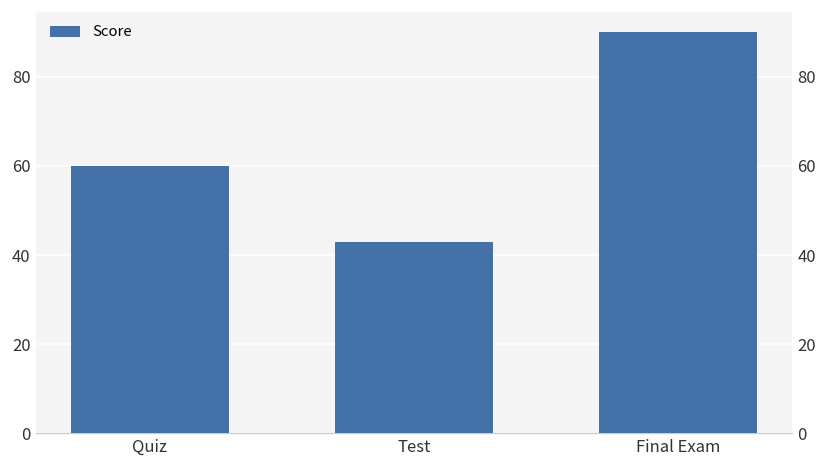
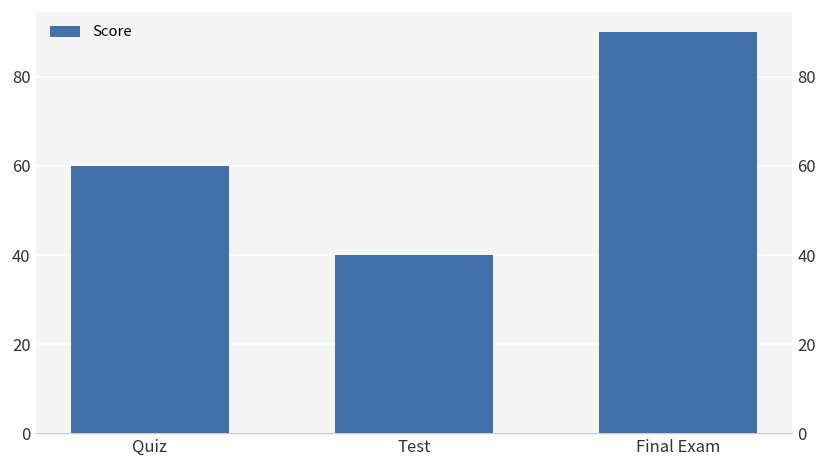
  {
    "Quiz": 60,
-   "Test": 43,
+   "Test": 40,
    "Final Exam": 90
  }
